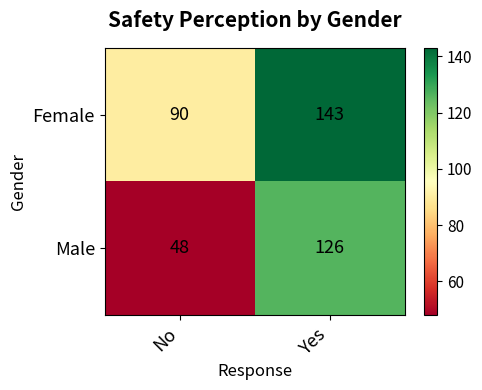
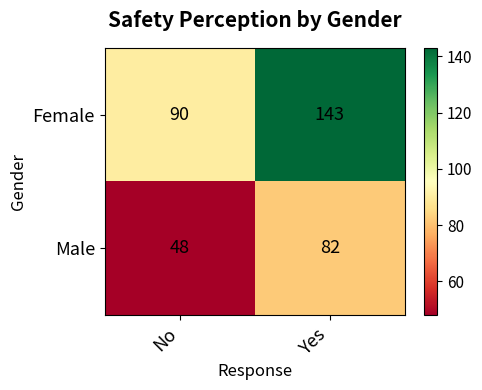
  {
    "Female": {
      "No": 90,
      "Yes": 143
    },
    "Male": {
      "No": 48,
-     "Yes": 126
+     "Yes": 82
    }
  }
